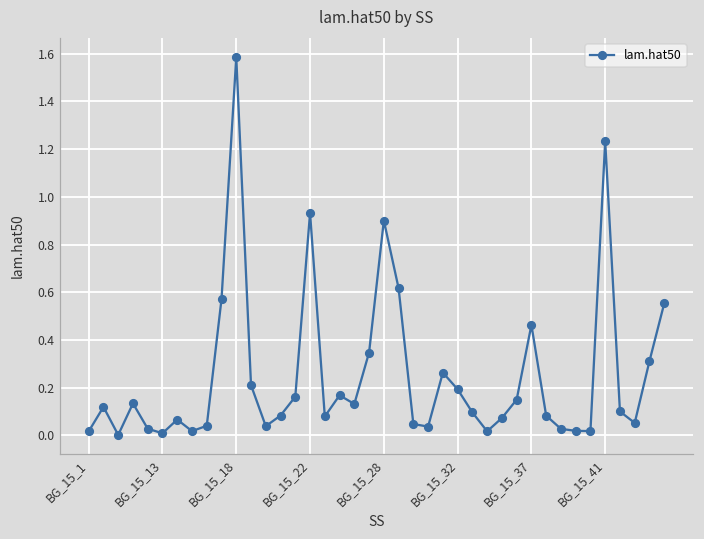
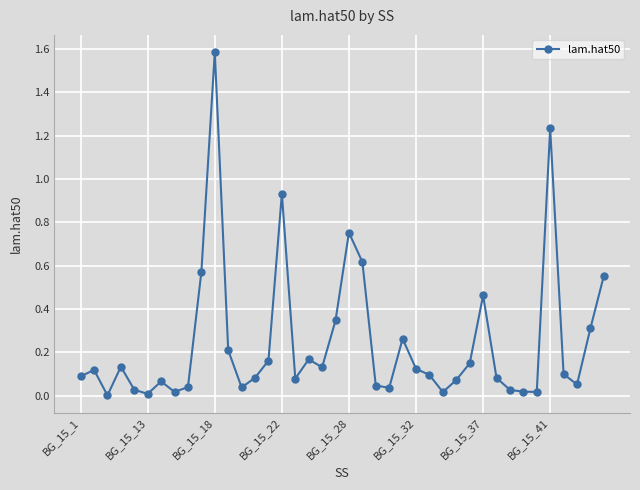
  {
-   "BG_15_1": 0.02,
+   "BG_15_1": 0.09,
    "BG_15_13": 0.01,
    "BG_15_18": 1.59,
    "BG_15_22": 0.93,
-   "BG_15_28": 0.90,
-   "BG_15_32": 0.19,
+   "BG_15_28": 0.75,
+   "BG_15_32": 0.12,
    "BG_15_37": 0.46,
    "BG_15_41": 1.23
  }
